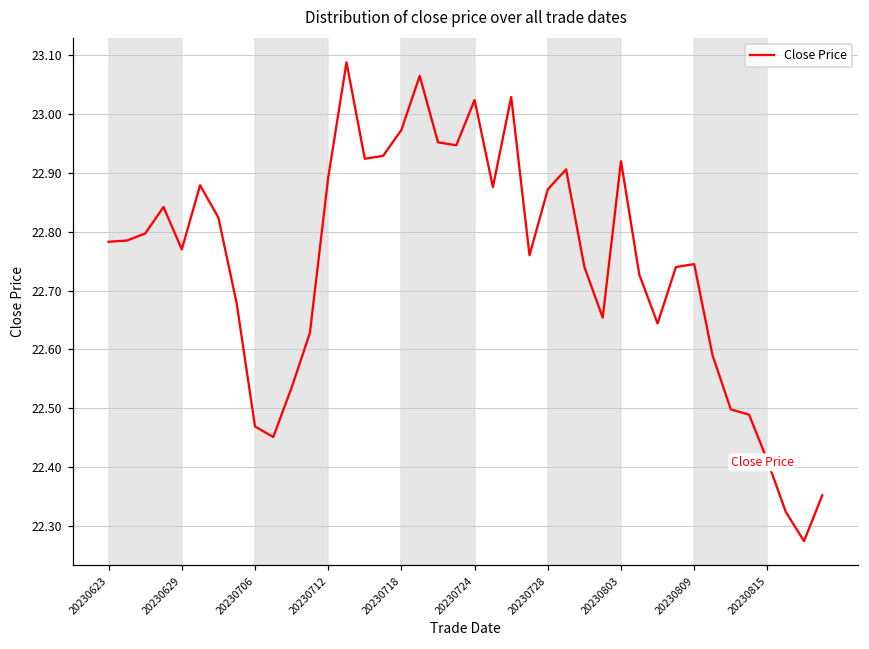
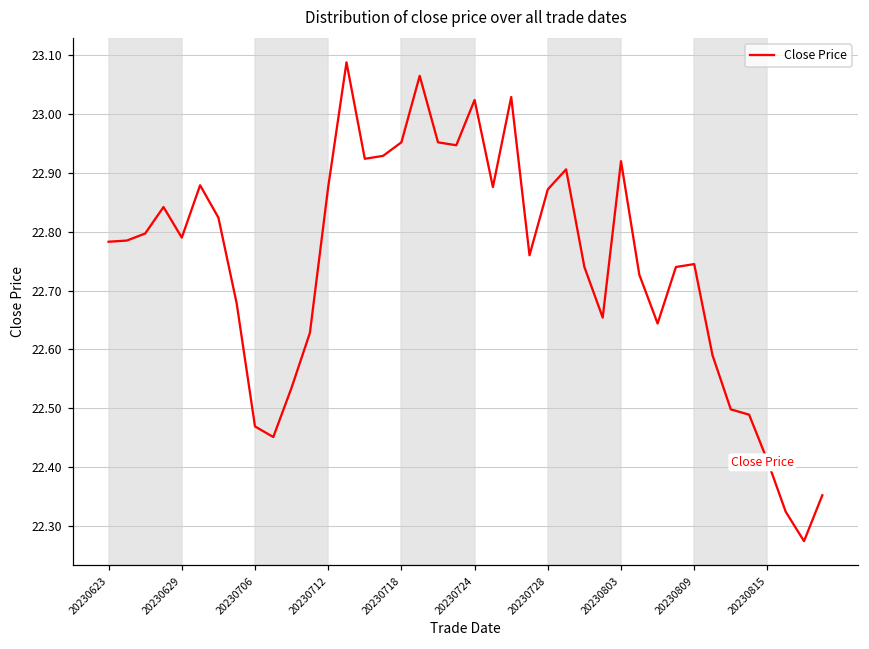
  {
    "20230623": 22.78,
-   "20230629": 22.77,
+   "20230629": 22.79,
    "20230706": 22.47,
-   "20230712": 22.89,
-   "20230718": 22.97,
+   "20230712": 22.88,
+   "20230718": 22.95,
    "20230724": 23.02,
    "20230728": 22.87,
    "20230803": 22.92,
    "20230809": 22.75
  }
